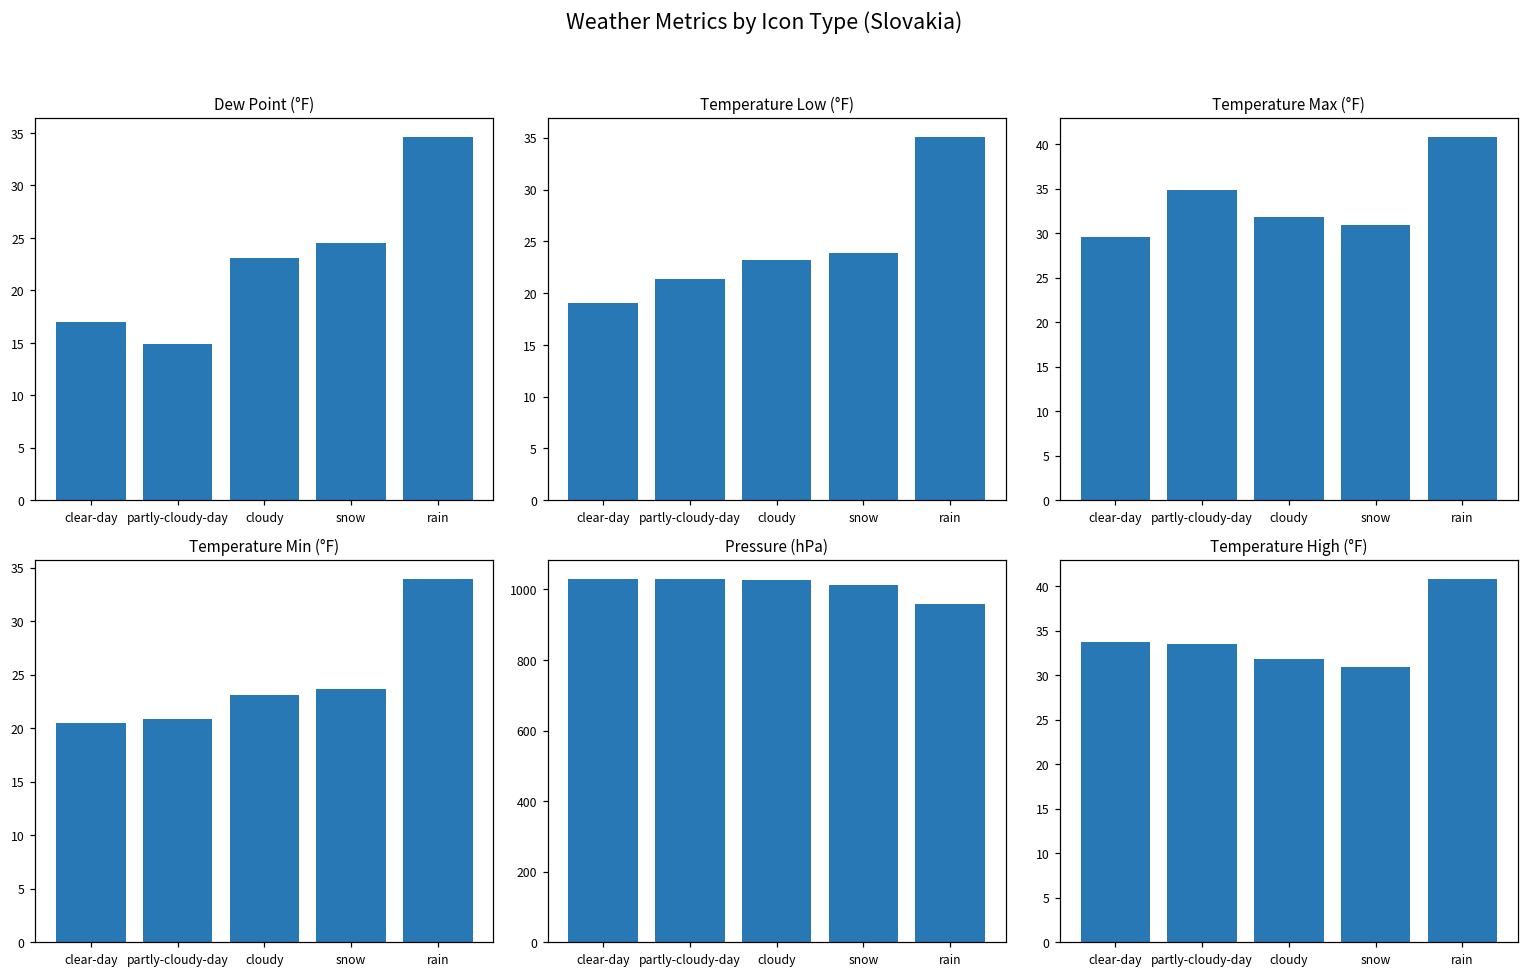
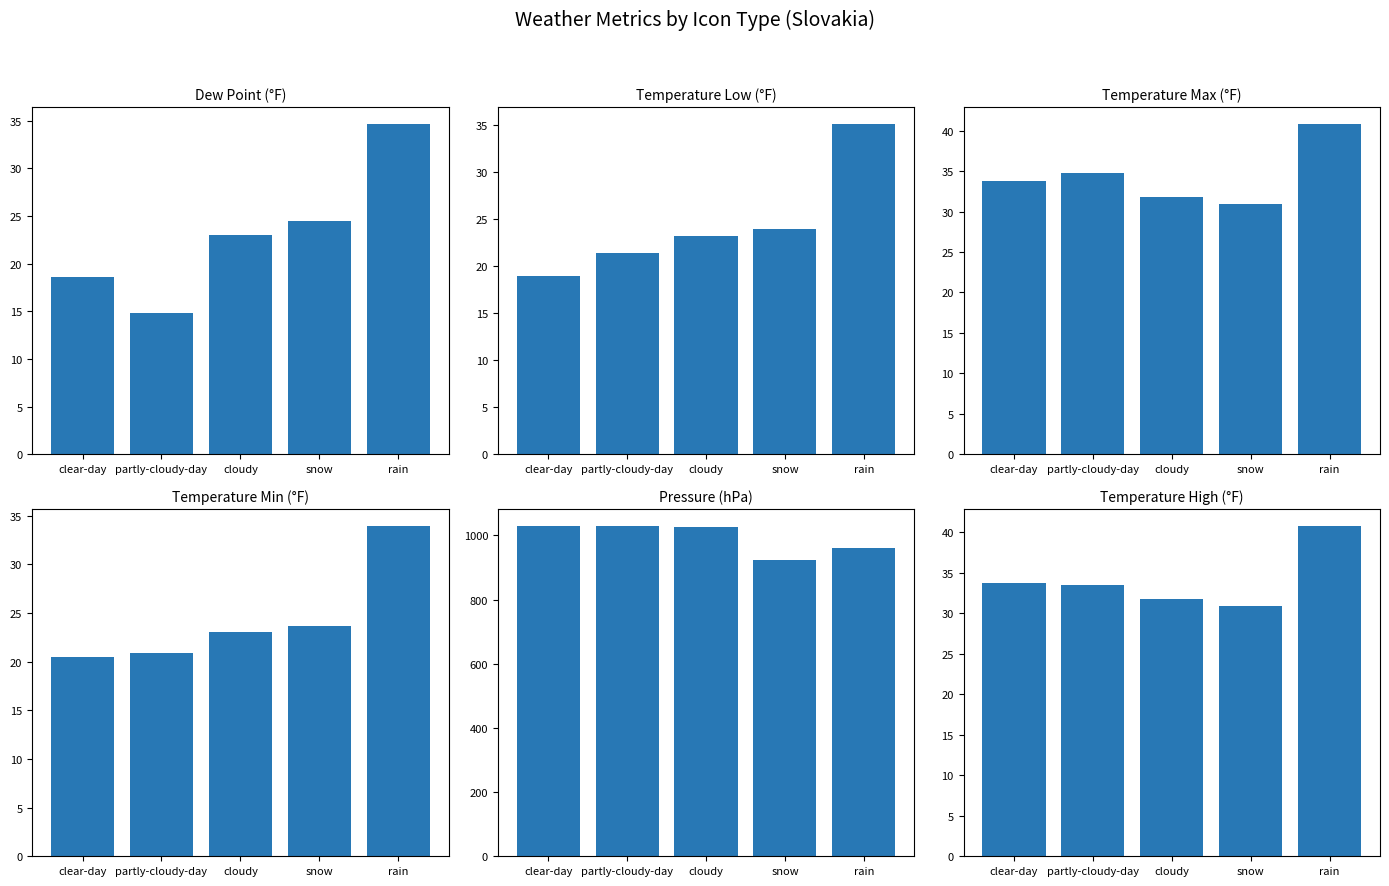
  {
    "Dew Point (°F)": {
-     "clear-day": 17,
+     "clear-day": 19,
      "partly-cloudy-day": 15,
      "cloudy": 23,
      "snow": 25,
      "rain": 35
    },
    "Temperature Low (°F)": {
      "clear-day": 19,
      "partly-cloudy-day": 21,
      "cloudy": 23,
      "snow": 24,
      "rain": 35
    },
    "Temperature Max (°F)": {
-     "clear-day": 30,
+     "clear-day": 34,
      "partly-cloudy-day": 35,
      "cloudy": 32,
      "snow": 31,
      "rain": 41
    },
    "Temperature Min (°F)": {
      "clear-day": 21,
      "partly-cloudy-day": 21,
      "cloudy": 23,
      "snow": 24,
      "rain": 34
    },
    "Pressure (hPa)": {
      "clear-day": 1030,
      "partly-cloudy-day": 1030,
      "cloudy": 1030,
-     "snow": 1010,
+     "snow": 920,
      "rain": 960
    },
    "Temperature High (°F)": {
      "clear-day": 34,
      "partly-cloudy-day": 33,
      "cloudy": 32,
      "snow": 31,
      "rain": 41
    }
  }
